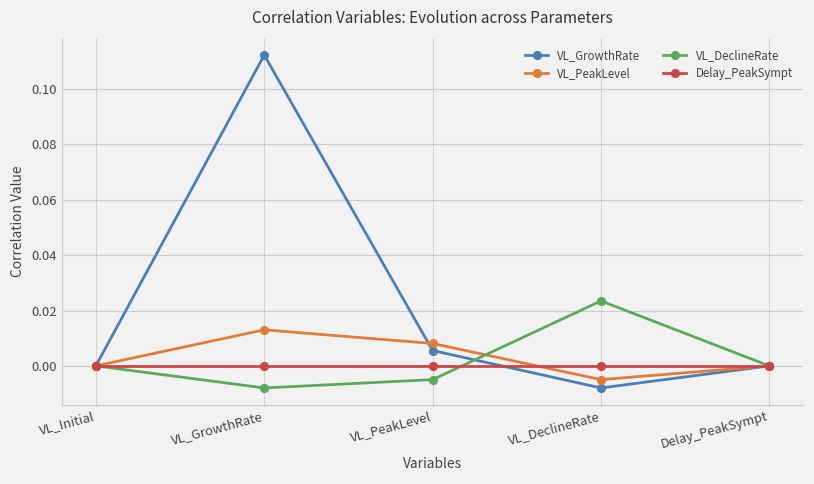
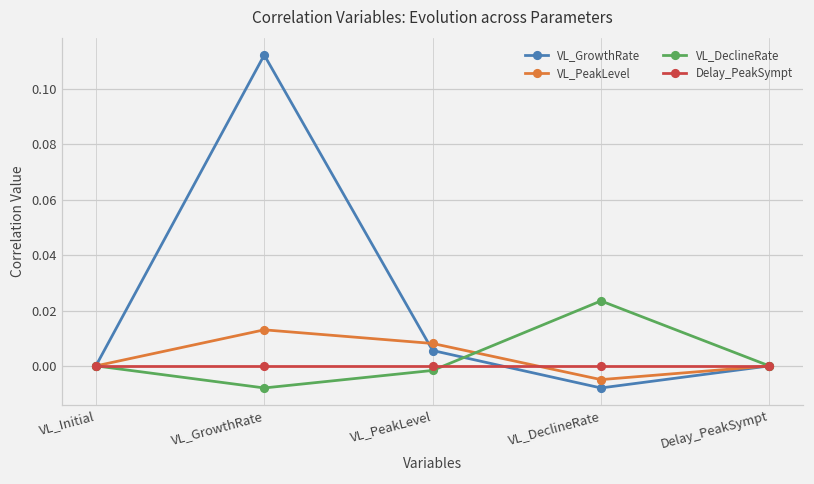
  {
    "VL_GrowthRate": {
      "VL_GrowthRate": 0.112,
      "VL_PeakLevel": 0.006,
      "VL_DeclineRate": -0.008
    },
    "VL_DeclineRate": {
      "VL_GrowthRate": -0.008,
-     "VL_PeakLevel": -0.005,
+     "VL_PeakLevel": -0.002,
      "VL_DeclineRate": 0.023
    }
  }
